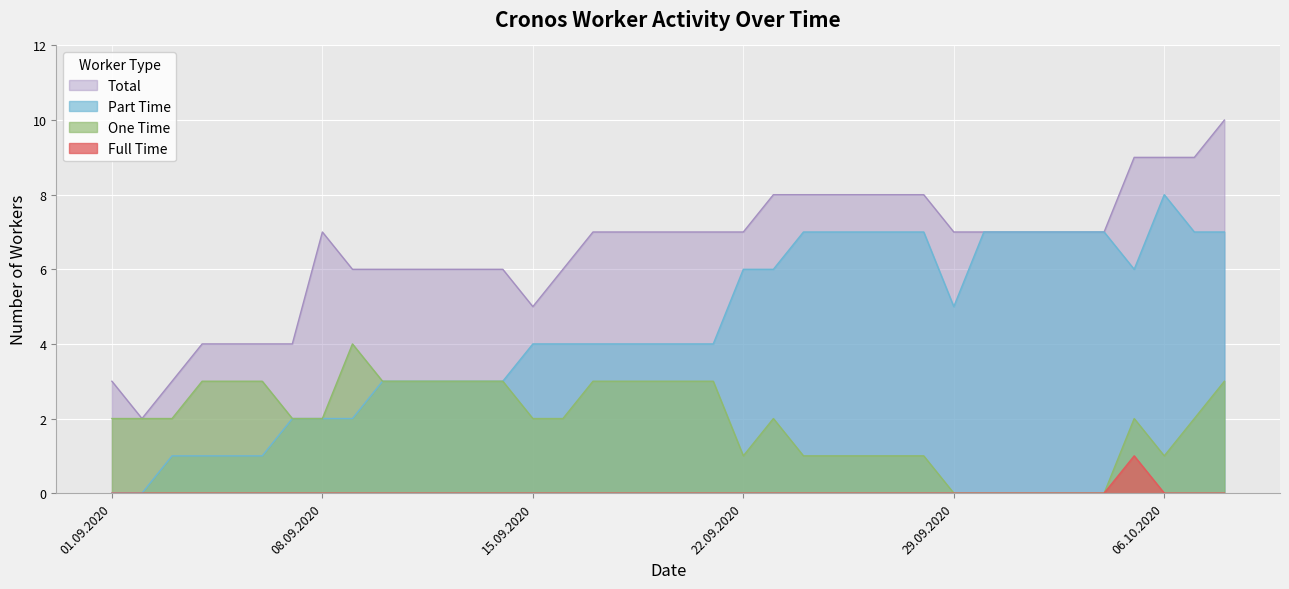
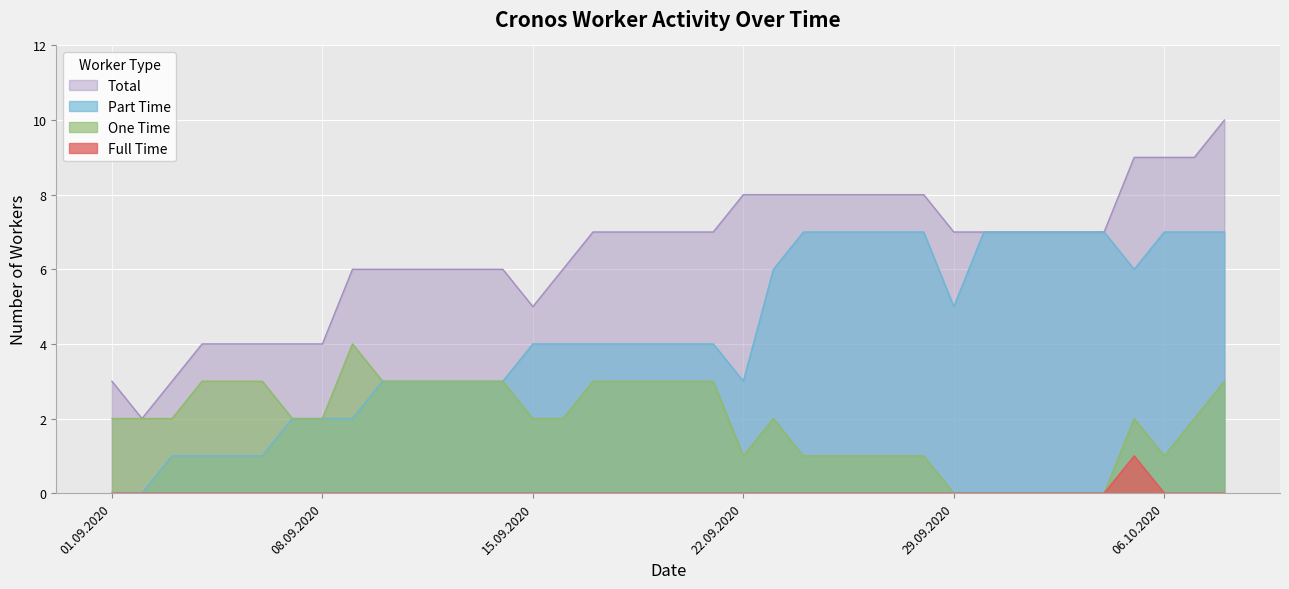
  {
    "Total": {
      "01.09.2020": 3,
-     "08.09.2020": 7,
+     "08.09.2020": 4,
      "15.09.2020": 5,
-     "22.09.2020": 7,
+     "22.09.2020": 8,
      "29.09.2020": 7,
      "06.10.2020": 9
    },
    "Part Time": {
      "15.09.2020": 4,
-     "22.09.2020": 6,
+     "22.09.2020": 3,
      "29.09.2020": 5,
-     "06.10.2020": 8
+     "06.10.2020": 7
    },
    "One Time": {
      "01.09.2020": 2,
      "15.09.2020": 2,
      "22.09.2020": 1,
      "06.10.2020": 1
    },
    "Full Time": {
      "08.09.2020": 0,
      "15.09.2020": 0,
      "22.09.2020": 0,
      "06.10.2020": 0
    }
  }
